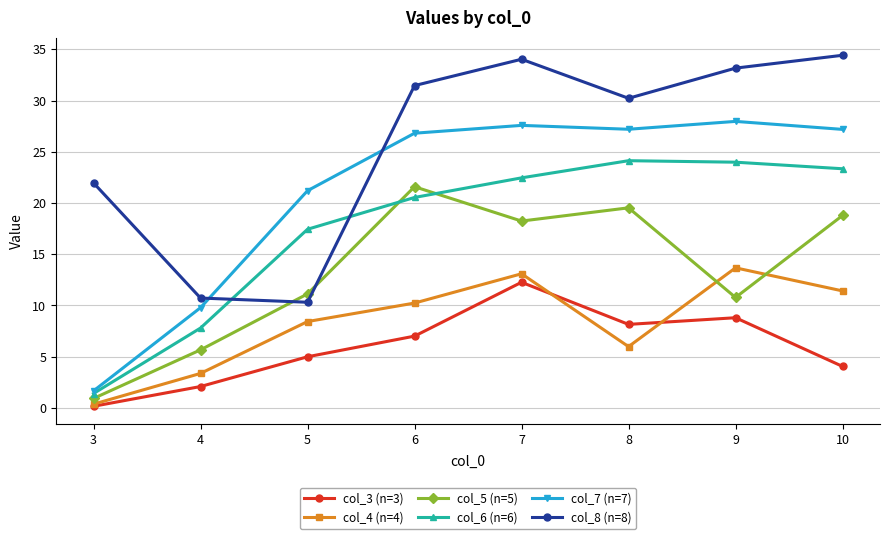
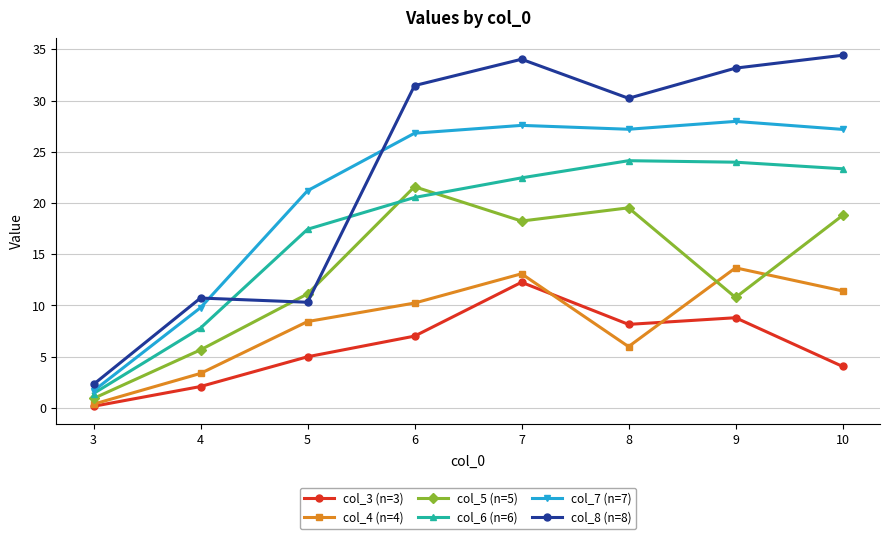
  {
    "col_3 (n=3)": {
      "4": 2.1,
      "5": 5.0,
      "6": 7.0,
      "7": 12.3,
      "8": 8.1,
      "9": 8.8,
      "10": 4.0
    },
    "col_4 (n=4)": {
      "4": 3.4,
      "5": 8.4,
      "6": 10.2,
      "7": 13.1,
      "8": 6.0,
      "9": 13.7,
      "10": 11.4
    },
    "col_5 (n=5)": {
      "3": 0.9,
      "4": 5.7,
      "5": 11.1,
      "6": 21.6,
      "7": 18.2,
      "8": 19.5,
      "9": 10.8,
      "10": 18.8
    },
    "col_8 (n=8)": {
-     "3": 22.0,
+     "3": 2.3,
      "4": 10.7,
      "5": 10.3,
      "6": 31.5,
      "7": 34.0,
      "8": 30.2,
      "9": 33.2,
      "10": 34.4
    }
  }
